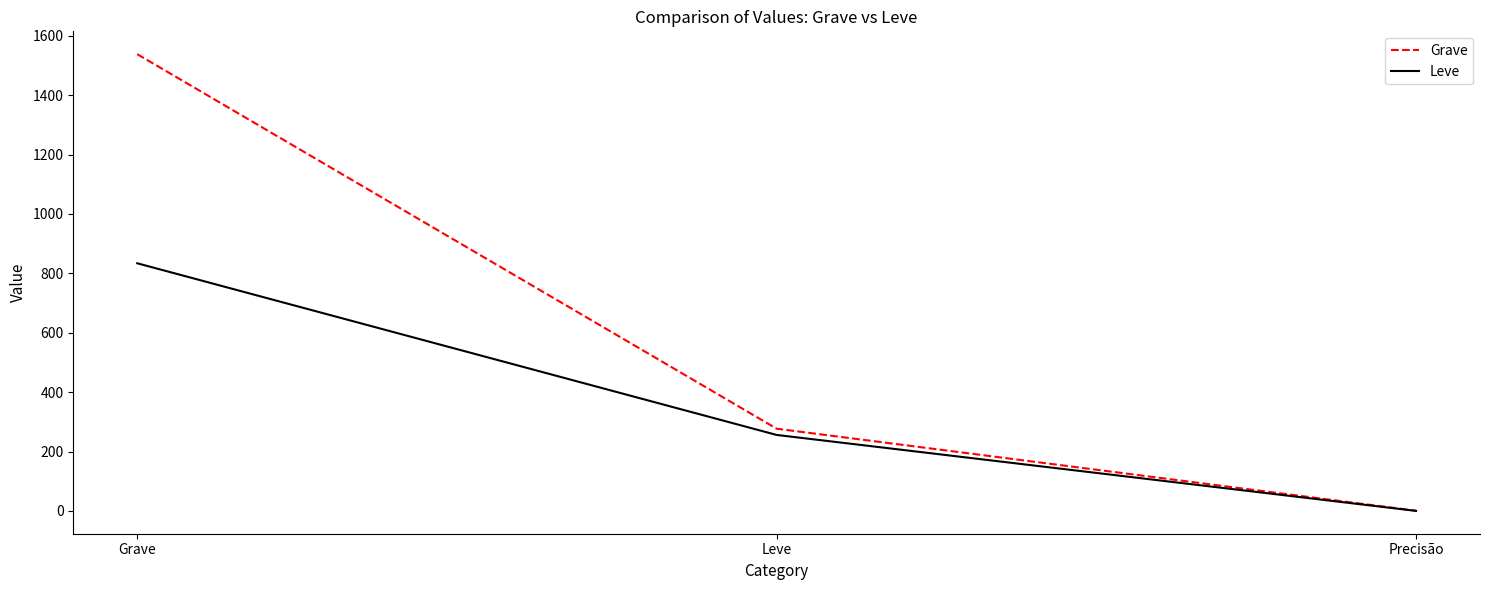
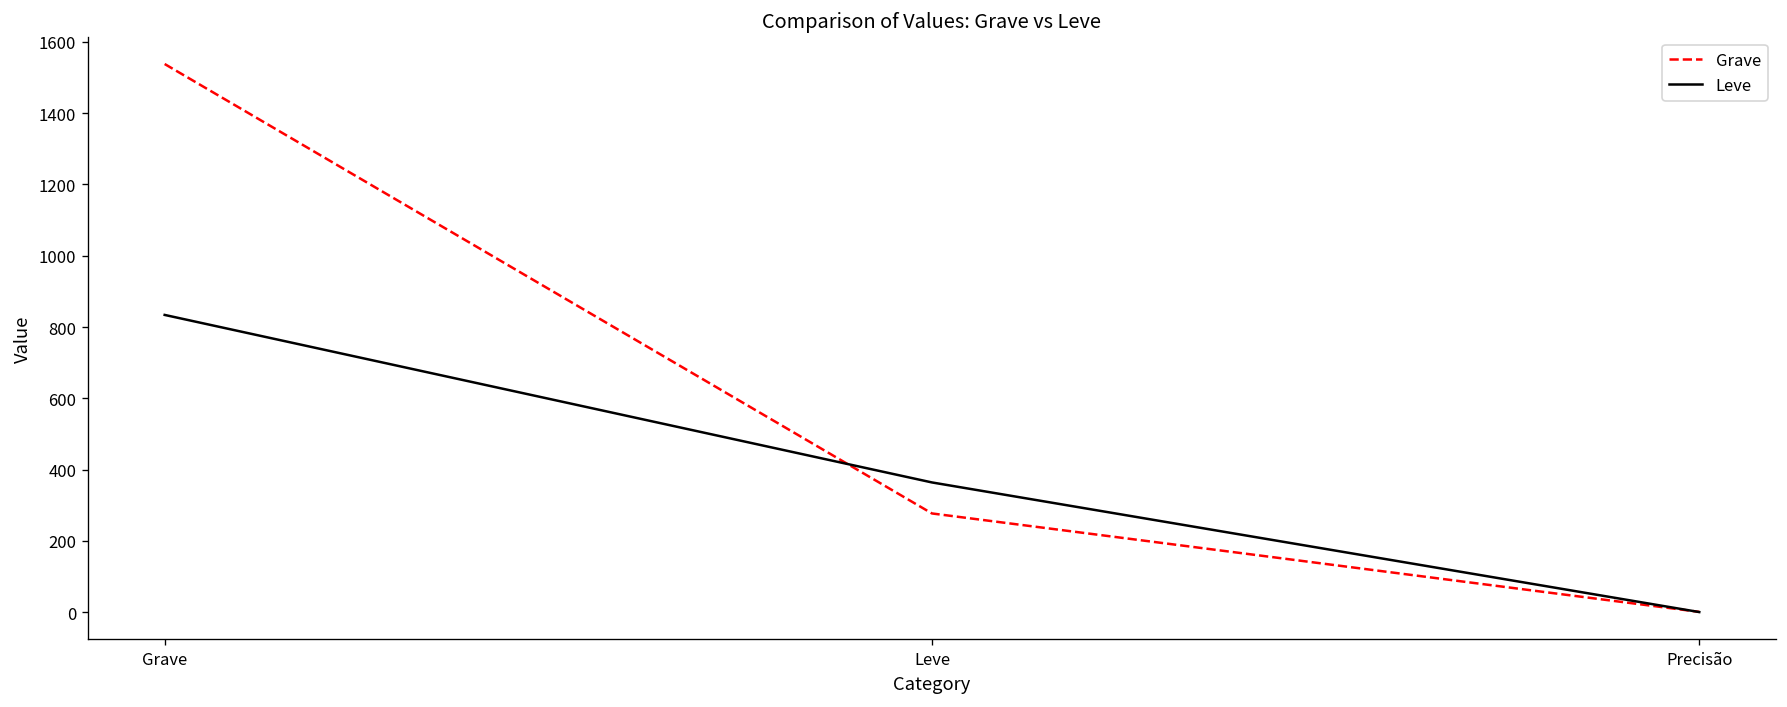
  {
    "Grave": {
      "Grave": 1540,
      "Leve": 280
    },
    "Leve": {
      "Grave": 830,
-     "Leve": 260
+     "Leve": 360
    }
  }
